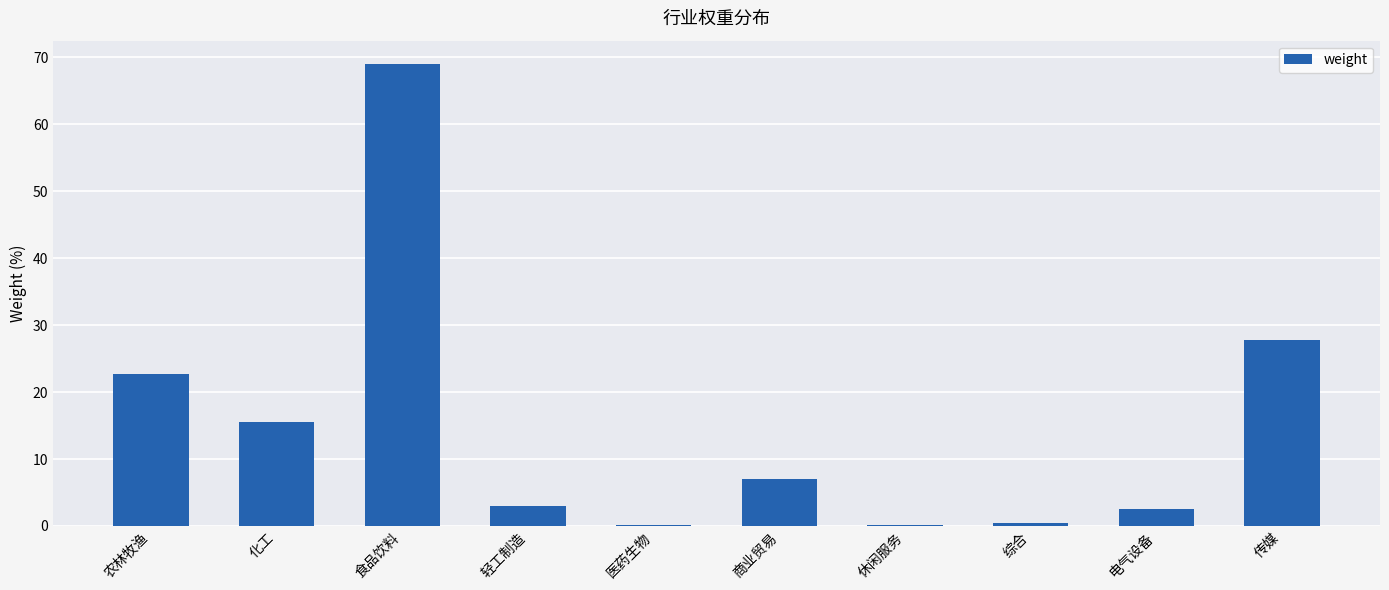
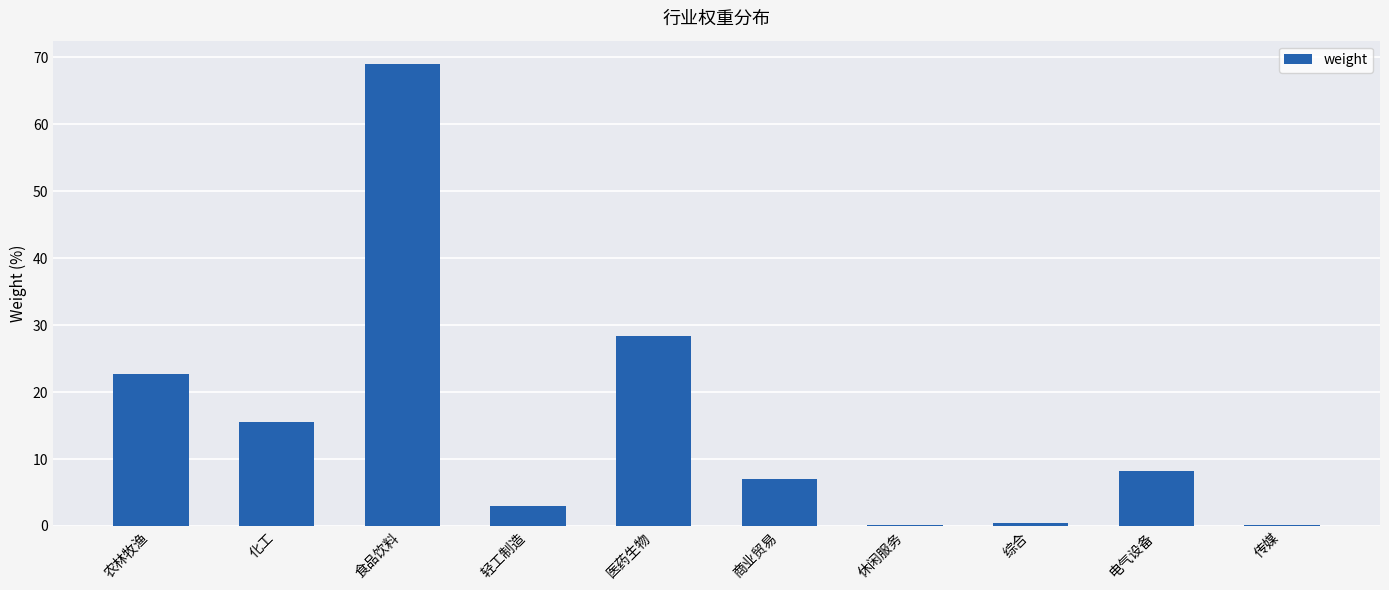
  {
    "农林牧渔": 23,
    "化工": 16,
    "食品饮料": 69,
    "轻工制造": 3,
-   "医药生物": 0,
+   "医药生物": 28,
    "商业贸易": 7,
    "综合": 0,
-   "电气设备": 3,
-   "传媒": 28
+   "电气设备": 8,
+   "传媒": 0
  }
